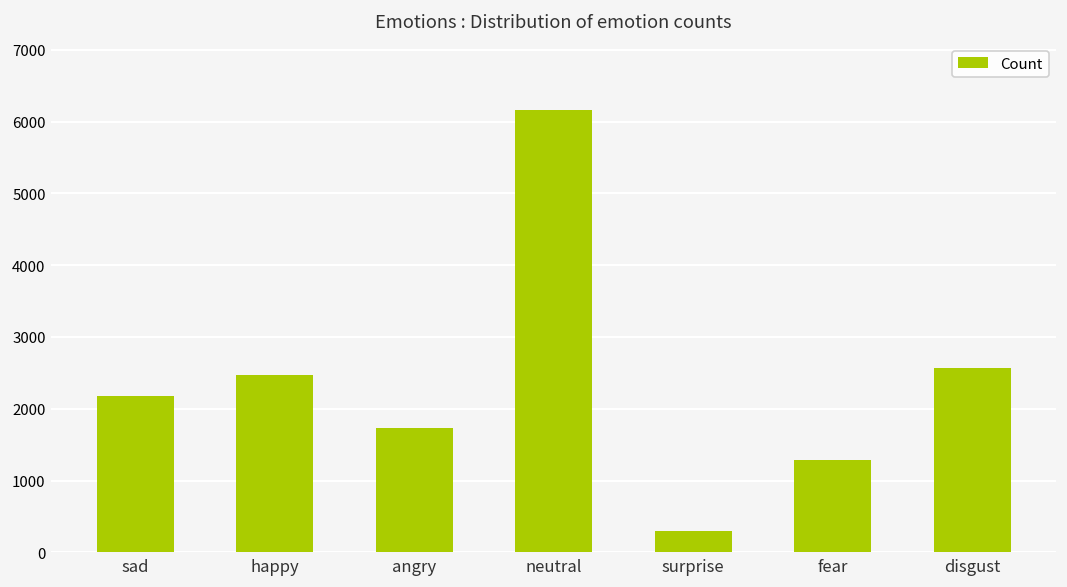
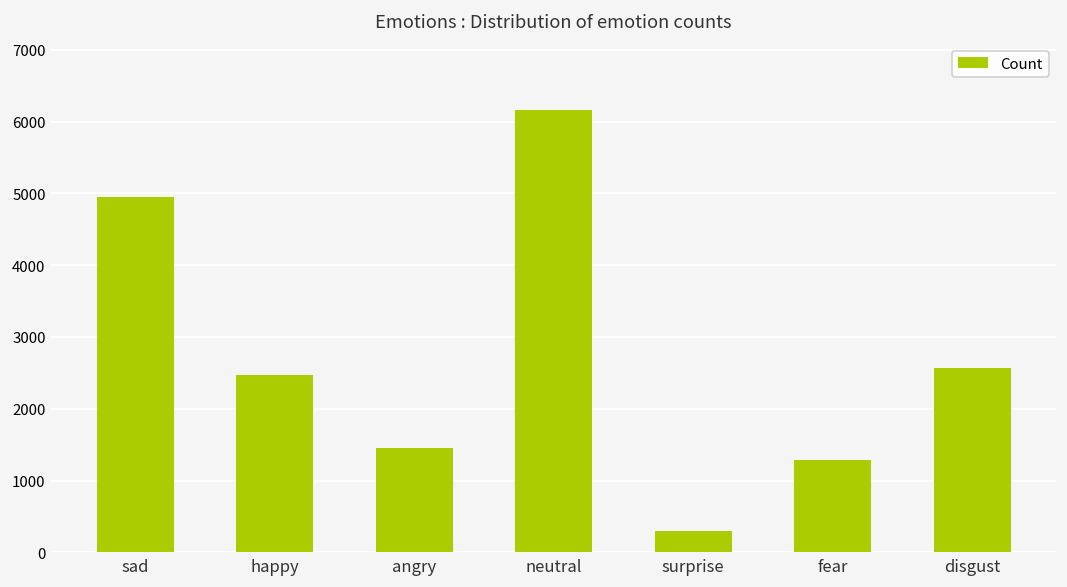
  {
-   "sad": 2200,
+   "sad": 5000,
    "happy": 2500,
-   "angry": 1700,
+   "angry": 1500,
    "neutral": 6200,
    "surprise": 300,
    "fear": 1300,
    "disgust": 2600
  }
